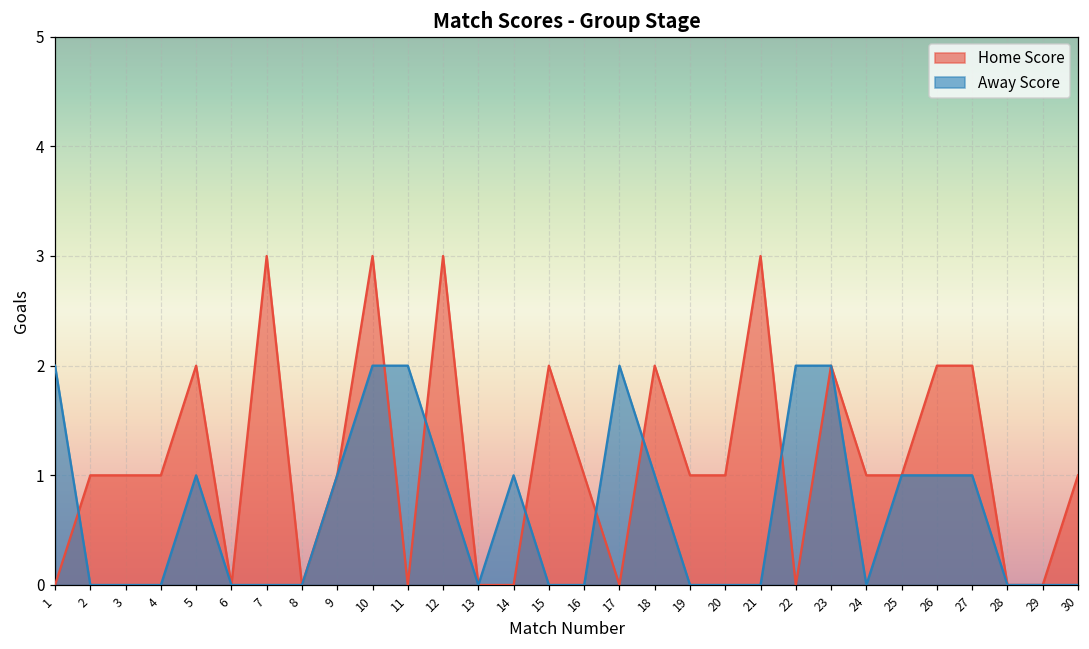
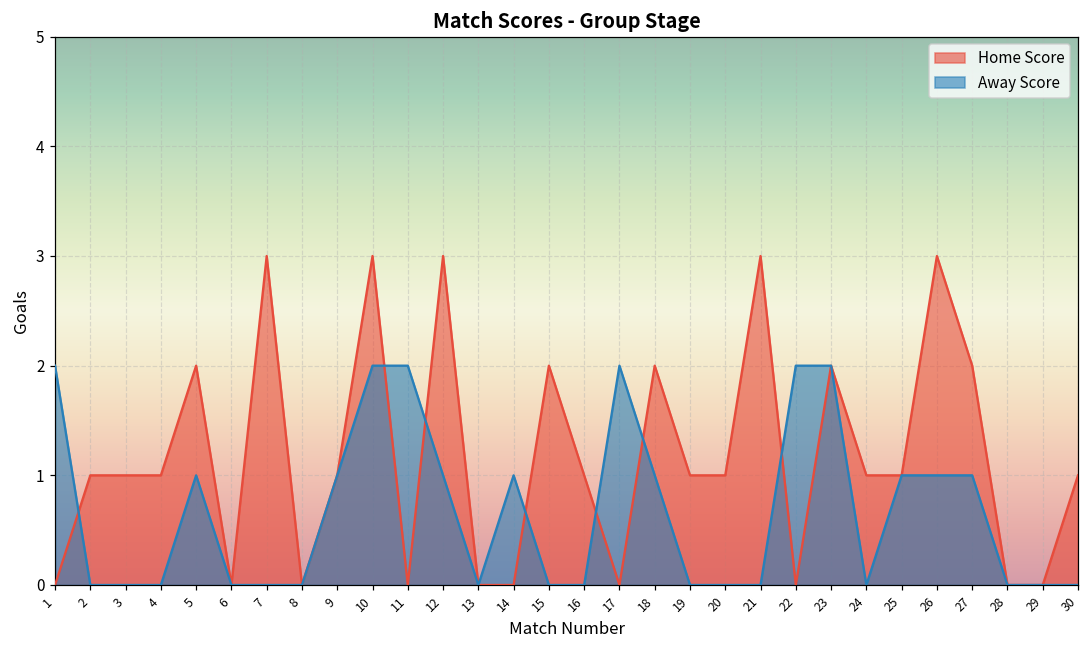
  {
    "Home Score": {
      "1": 0,
      "2": 1,
      "3": 1,
      "4": 1,
      "5": 2,
      "7": 3,
      "10": 3,
      "11": 0,
      "12": 3,
      "14": 0,
      "15": 2,
      "16": 1,
      "17": 0,
      "18": 2,
      "19": 1,
      "20": 1,
      "21": 3,
      "22": 0,
      "24": 1,
-     "26": 2,
+     "26": 3,
      "27": 2,
      "30": 1
    },
    "Away Score": {
      "1": 2,
      "2": 0,
      "3": 0,
      "4": 0,
      "5": 1,
      "7": 0,
      "10": 2,
      "11": 2,
      "12": 1,
      "14": 1,
      "15": 0,
      "16": 0,
      "17": 2,
      "18": 1,
      "19": 0,
      "20": 0,
      "21": 0,
      "22": 2,
      "24": 0,
      "26": 1,
      "27": 1,
      "30": 0
    }
  }
